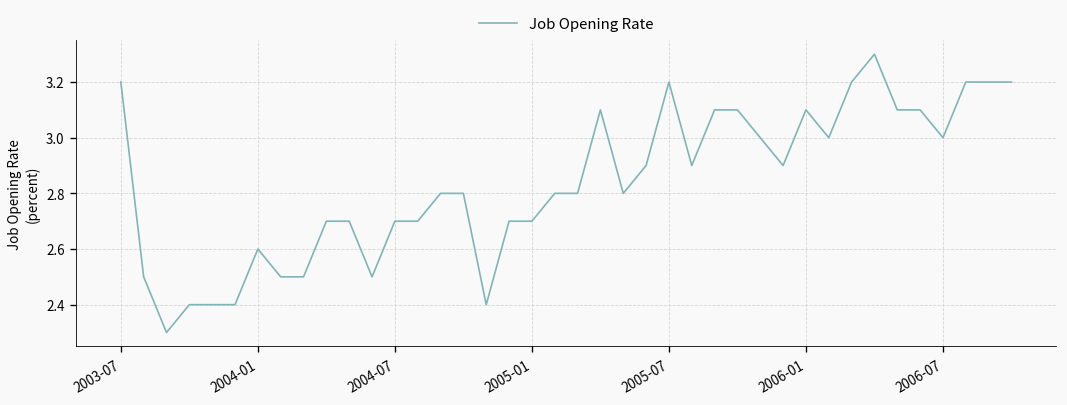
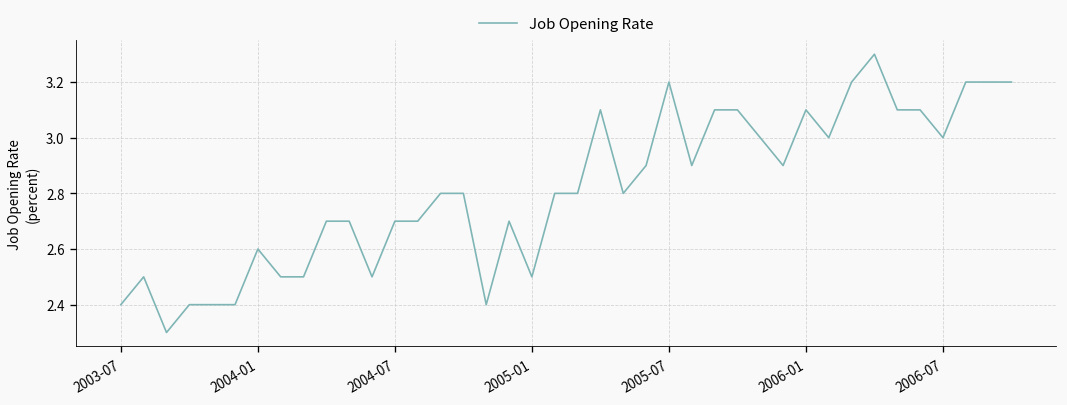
  {
-   "2003-07": 3.2,
+   "2003-07": 2.4,
    "2004-01": 2.6,
    "2004-07": 2.7,
-   "2005-01": 2.7,
+   "2005-01": 2.5,
    "2005-07": 3.2,
    "2006-01": 3.1,
    "2006-07": 3.0
  }
